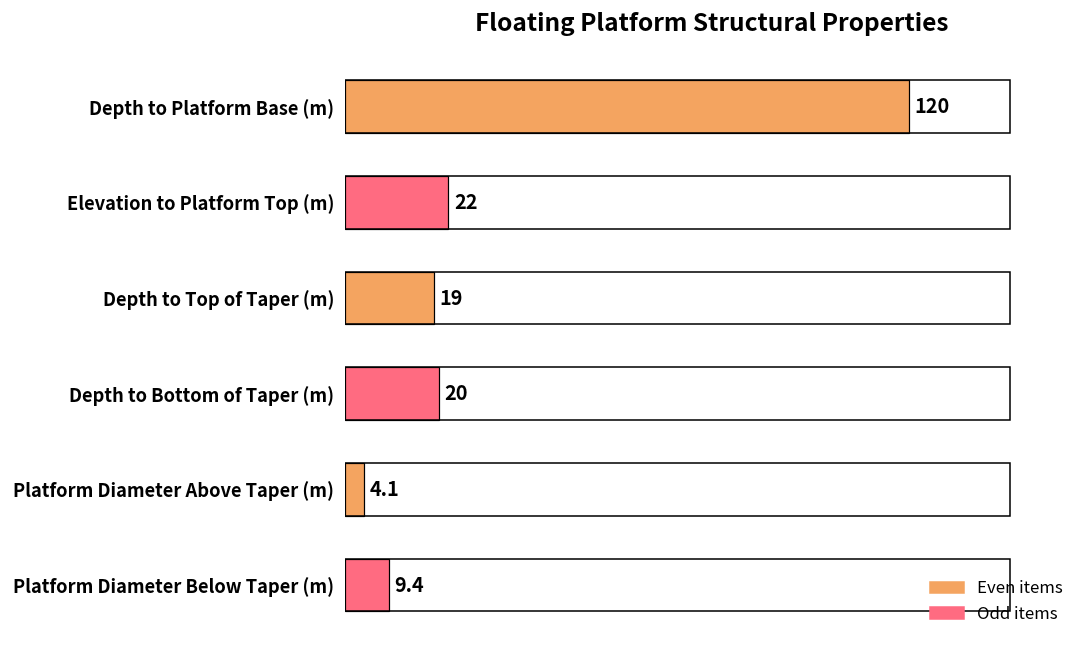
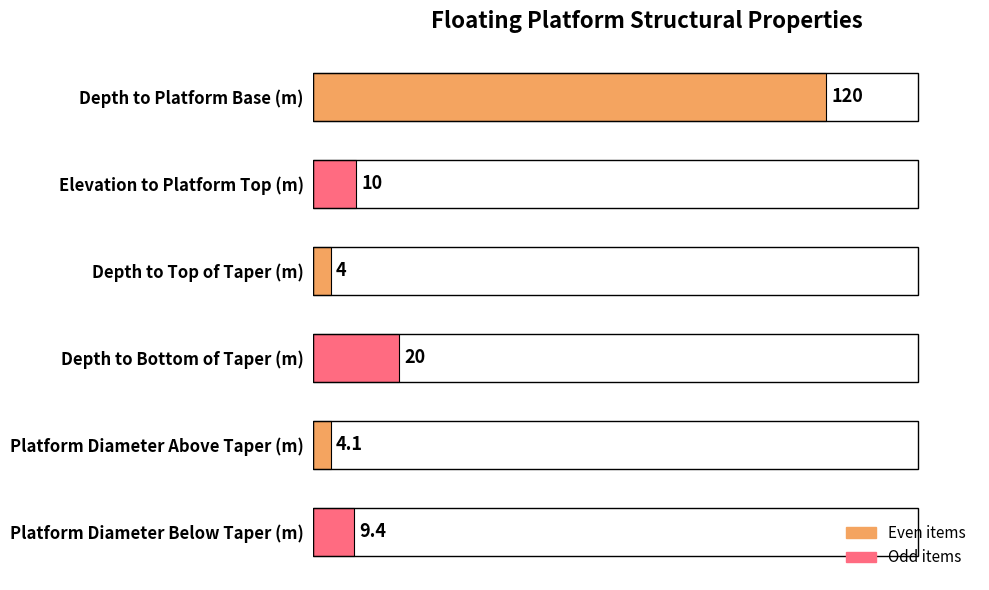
  {
    "Depth to Platform Base (m)": 120,
-   "Elevation to Platform Top (m)": 22,
-   "Depth to Top of Taper (m)": 19,
+   "Elevation to Platform Top (m)": 10,
+   "Depth to Top of Taper (m)": 4,
    "Depth to Bottom of Taper (m)": 20,
    "Platform Diameter Above Taper (m)": 4.1,
    "Platform Diameter Below Taper (m)": 9.4
  }
